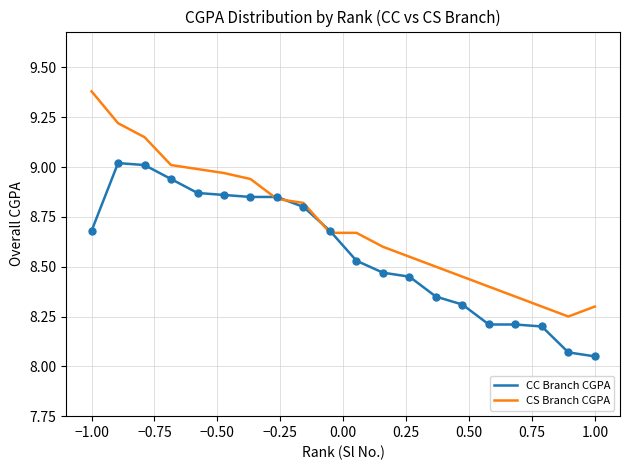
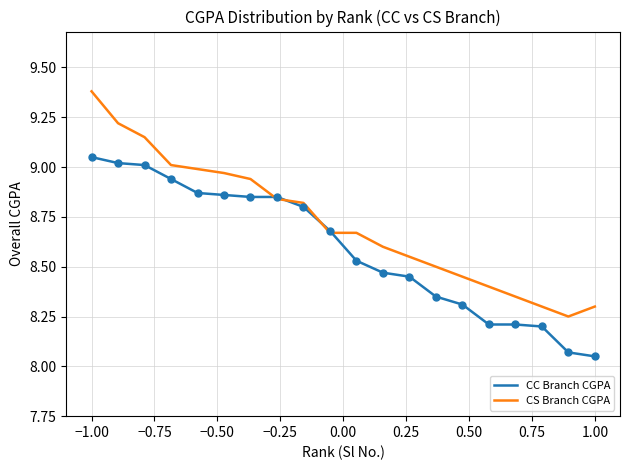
  {
    "CC Branch CGPA": {
-     "−1.00": 8.68,
+     "−1.00": 9.05,
      "1.00": 8.05
    },
    "CS Branch CGPA": {
      "−1.00": 9.38,
      "1.00": 8.30
    }
  }
